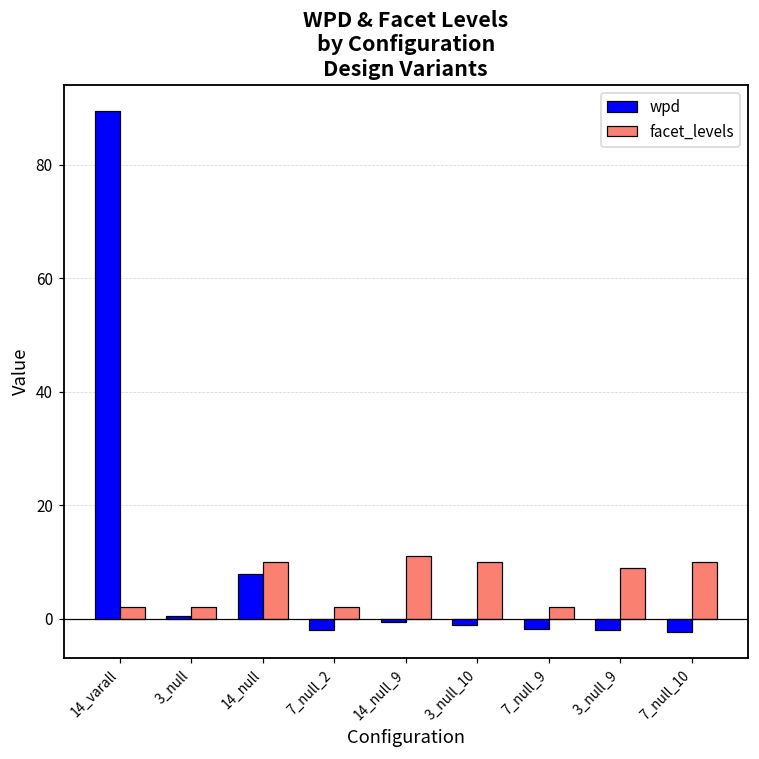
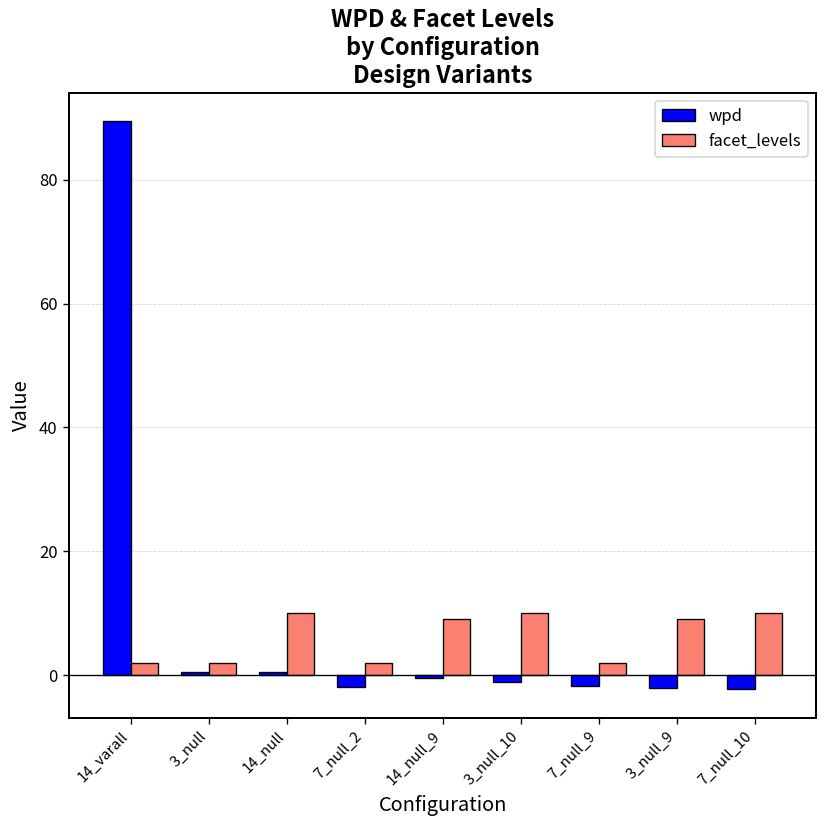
  {
    "wpd": {
      "14_varall": 89,
-     "14_null": 8,
+     "14_null": 0,
      "7_null_2": -2,
      "14_null_9": -1,
      "3_null_10": -1,
      "7_null_9": -2,
      "3_null_9": -2,
      "7_null_10": -2
    },
    "facet_levels": {
      "14_varall": 2,
      "3_null": 2,
      "14_null": 10,
      "7_null_2": 2,
-     "14_null_9": 11,
+     "14_null_9": 9,
      "3_null_10": 10,
      "7_null_9": 2,
      "3_null_9": 9,
      "7_null_10": 10
    }
  }
